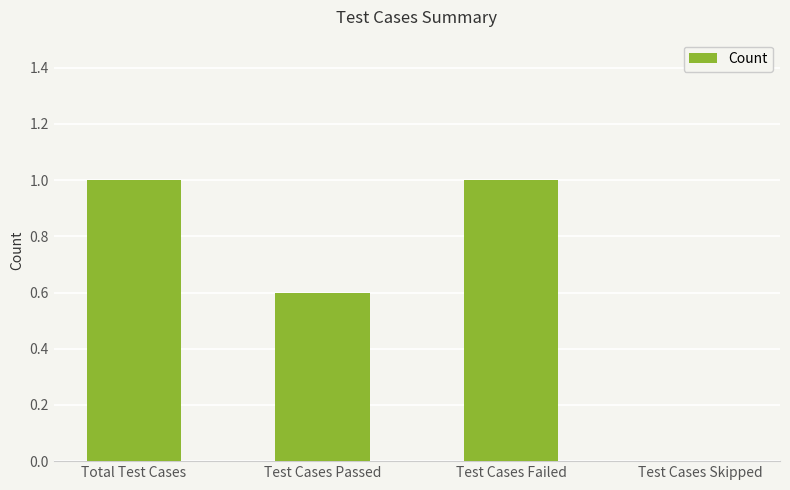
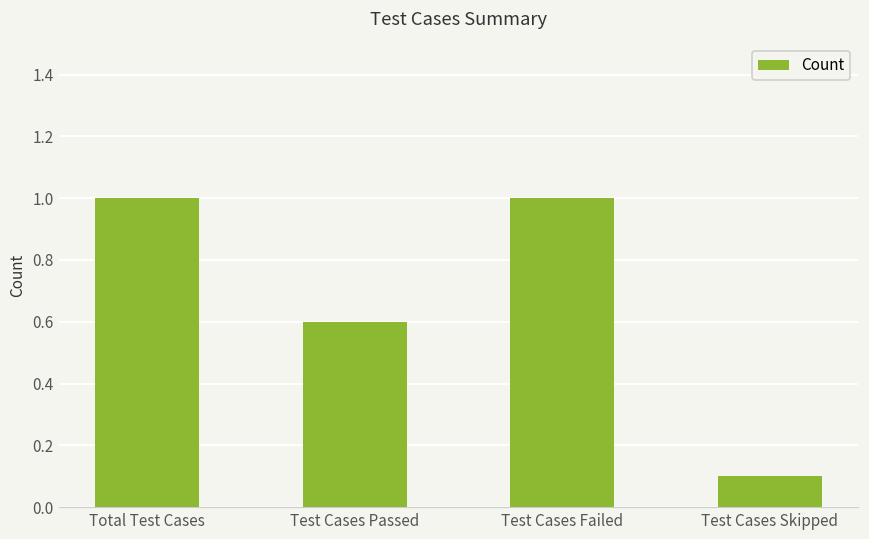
  {
    "Total Test Cases": 1.0,
    "Test Cases Passed": 0.6,
    "Test Cases Failed": 1.0,
-   "Test Cases Skipped": 0.0
+   "Test Cases Skipped": 0.1
  }
